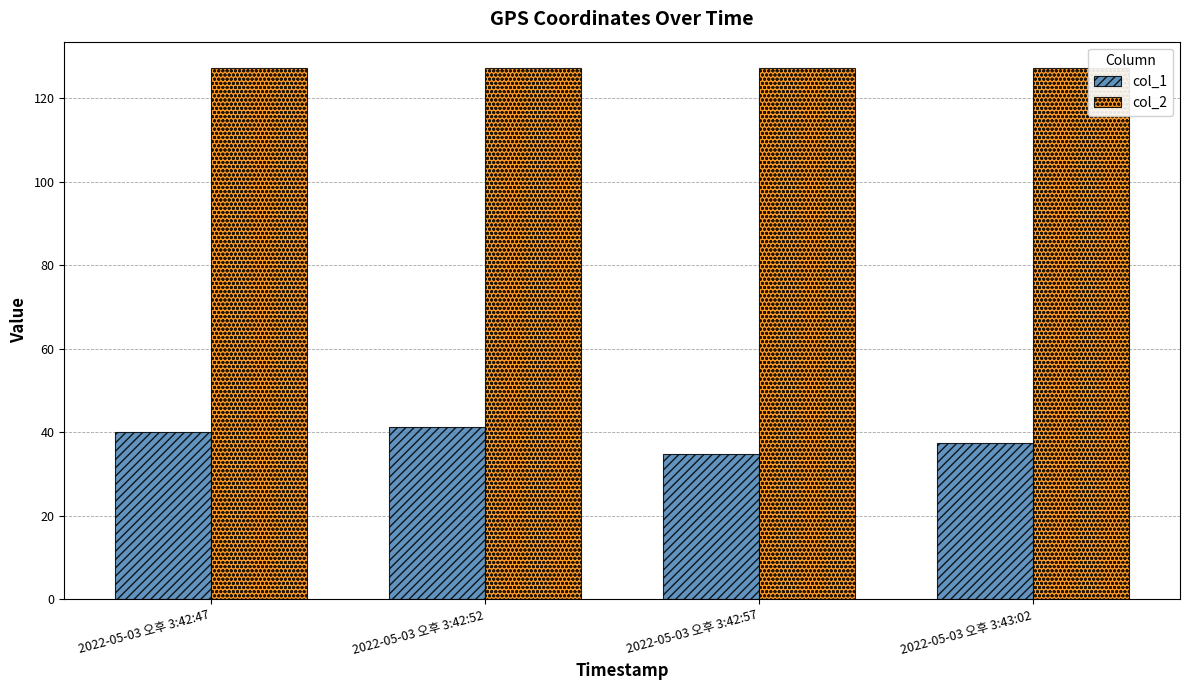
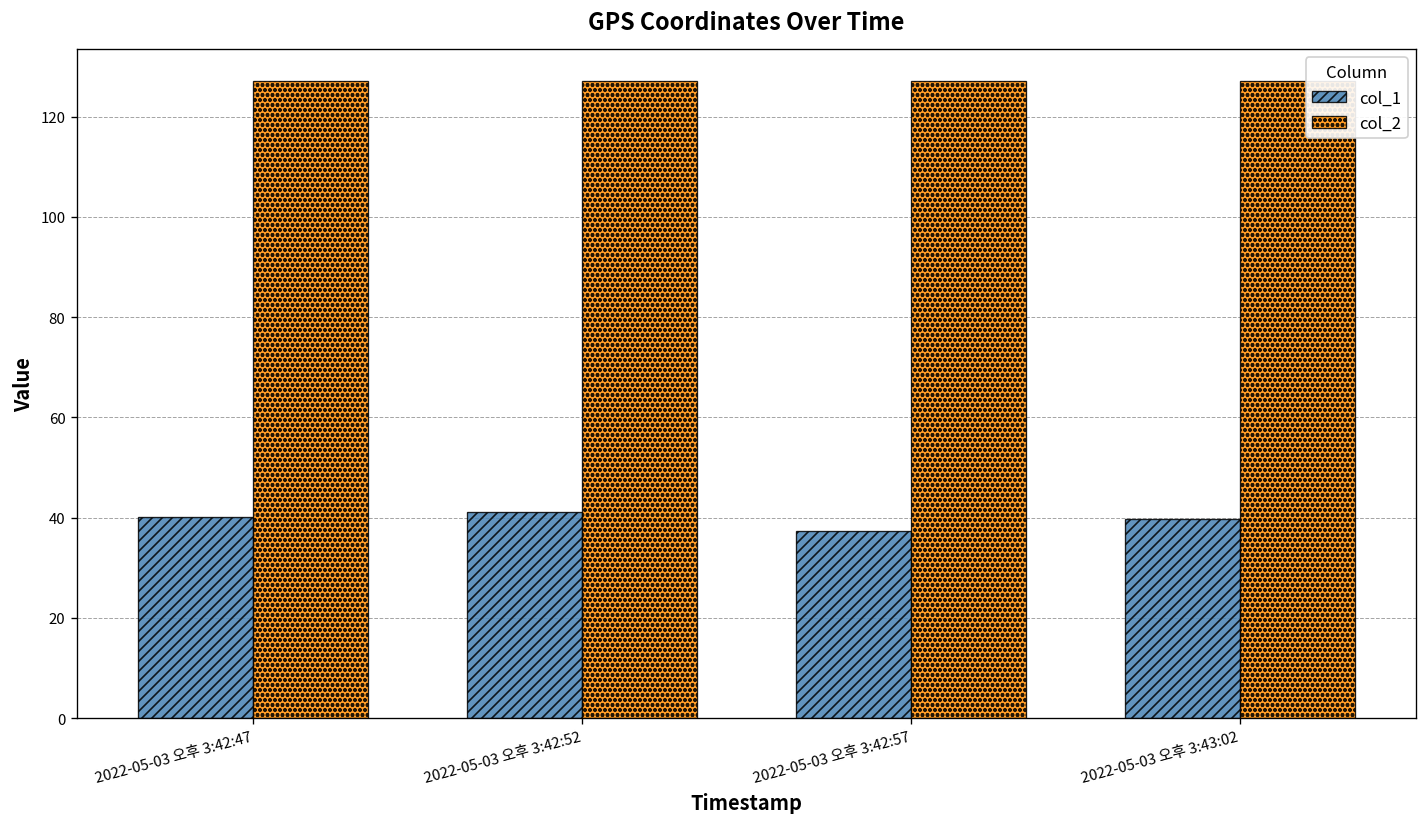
  {
    "col_1": {
      "2022-05-03 오후 3:42:47": 40,
      "2022-05-03 오후 3:42:52": 41,
-     "2022-05-03 오후 3:42:57": 35,
-     "2022-05-03 오후 3:43:02": 37
+     "2022-05-03 오후 3:42:57": 37,
+     "2022-05-03 오후 3:43:02": 40
    },
    "col_2": {
      "2022-05-03 오후 3:42:47": 127,
      "2022-05-03 오후 3:42:52": 127,
      "2022-05-03 오후 3:42:57": 127,
      "2022-05-03 오후 3:43:02": 127
    }
  }
